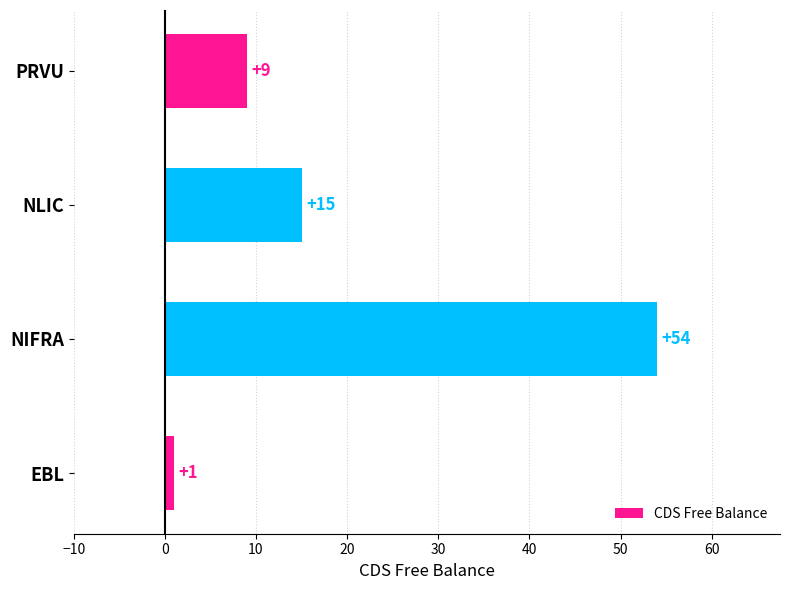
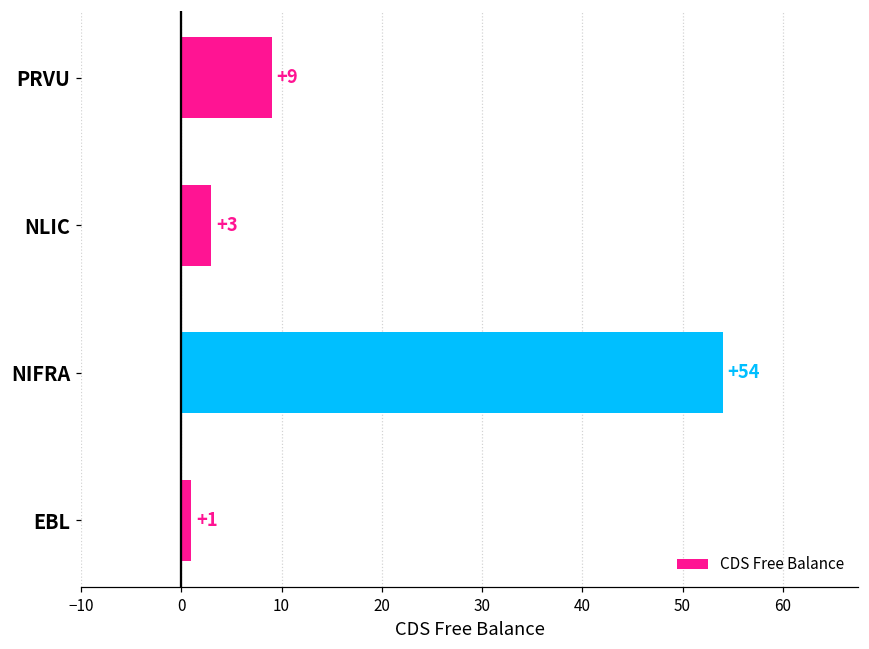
  {
    "PRVU": "+9",
-   "NLIC": "+15",
+   "NLIC": "+3",
    "NIFRA": "+54",
    "EBL": "+1"
  }
